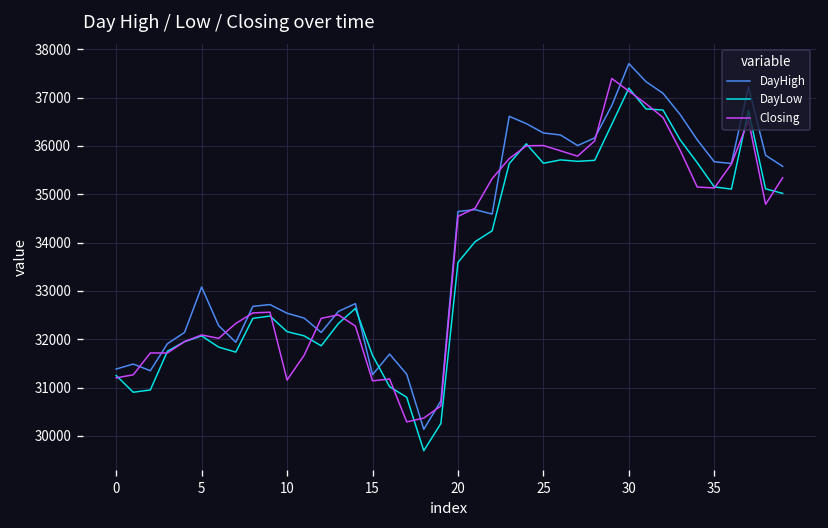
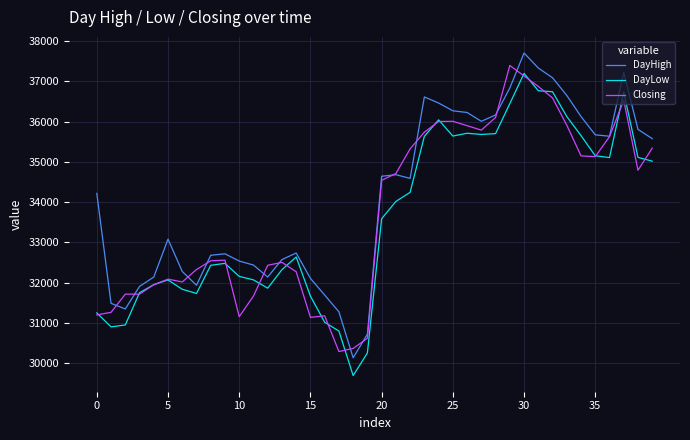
  {
    "DayHigh": {
-     "0": 31400,
+     "0": 34200,
      "5": 33100,
      "10": 32500,
-     "15": 31300,
+     "15": 32100,
      "20": 34600,
      "25": 36300,
      "30": 37700,
      "35": 35700
    },
    "DayLow": {
      "10": 32200,
      "15": 31700,
      "20": 33600,
      "25": 35600
    },
    "Closing": {
      "10": 31200,
      "15": 31100,
      "20": 34500,
      "25": 36000
    }
  }
